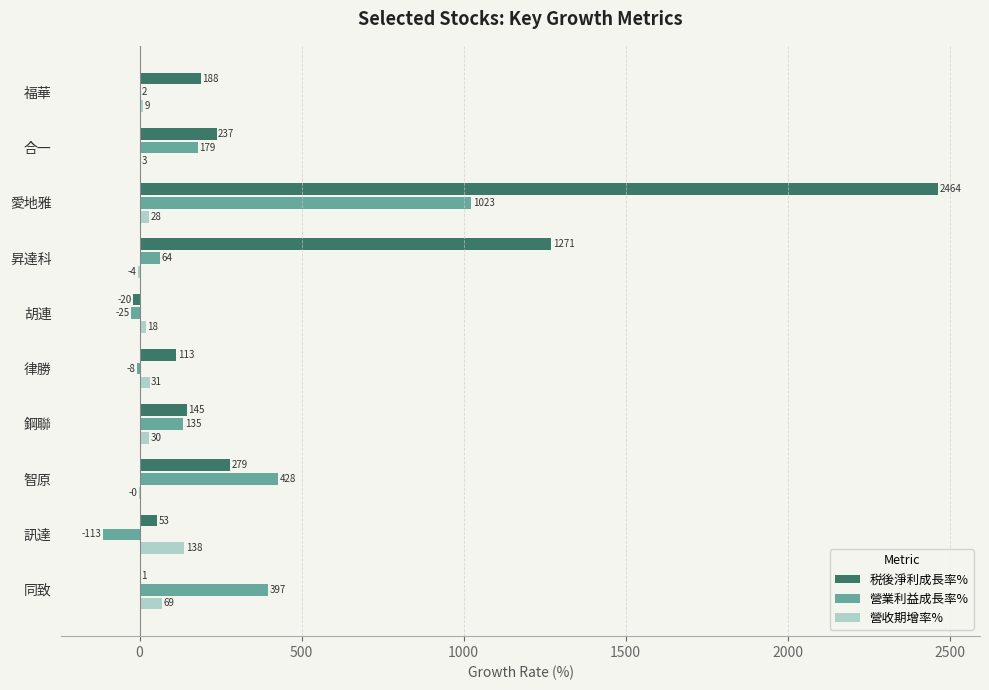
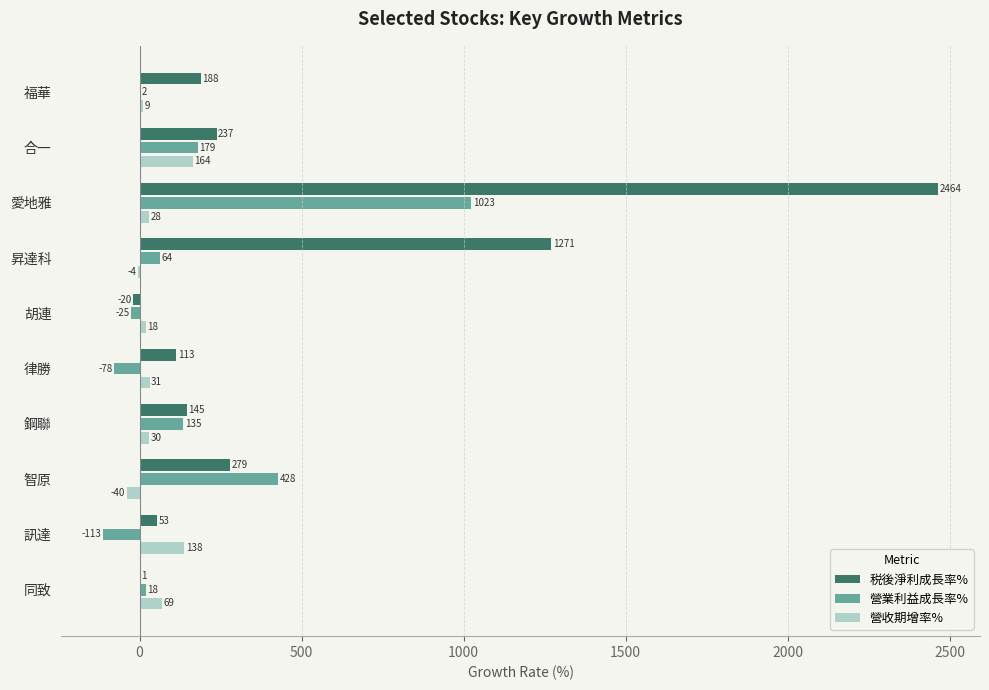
  {
    "税後淨利成長率%": {
      "福華": 188,
      "合一": 237,
      "愛地雅": 2464,
      "昇達科": 1271,
      "胡連": -20,
      "律勝": 113,
      "鋼聯": 145,
      "智原": 279,
      "訊達": 53,
      "同致": 1
    },
    "營業利益成長率%": {
      "福華": 2,
      "合一": 179,
      "愛地雅": 1023,
      "昇達科": 64,
      "胡連": -25,
-     "律勝": -8,
+     "律勝": -78,
      "鋼聯": 135,
      "智原": 428,
      "訊達": -113,
-     "同致": 397
+     "同致": 18
    },
    "營收期增率%": {
      "福華": 9,
-     "合一": 3,
+     "合一": 164,
      "愛地雅": 28,
      "昇達科": -4,
      "胡連": 18,
      "律勝": 31,
      "鋼聯": 30,
-     "智原": -0,
+     "智原": -40,
      "訊達": 138,
      "同致": 69
    }
  }
